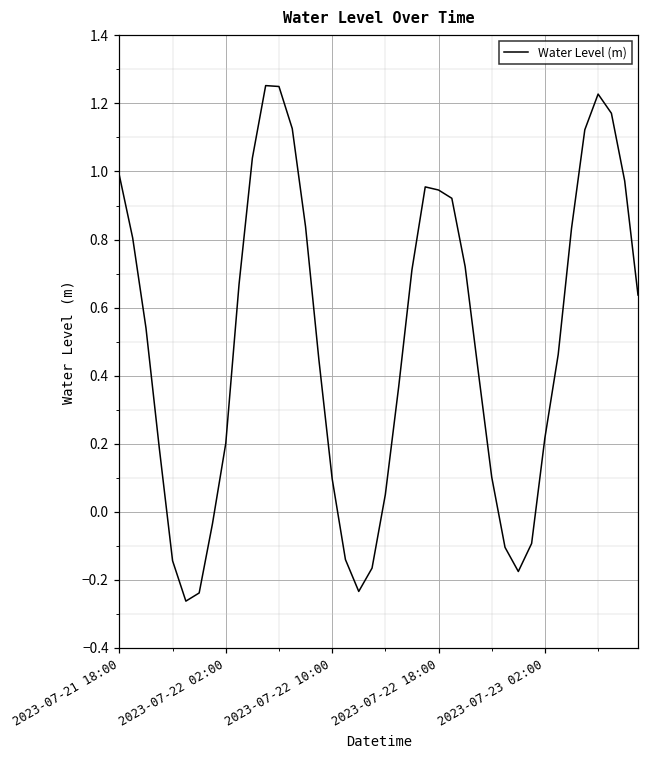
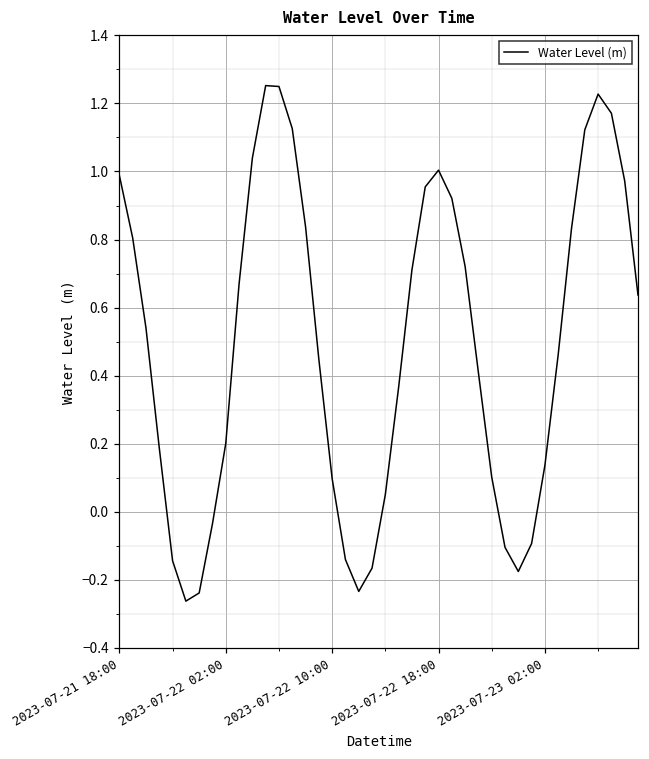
  {
    "2023-07-21 18:00": 0.99,
    "2023-07-22 02:00": 0.20,
    "2023-07-22 10:00": 0.10,
-   "2023-07-22 18:00": 0.95,
-   "2023-07-23 02:00": 0.22
+   "2023-07-22 18:00": 1.00,
+   "2023-07-23 02:00": 0.14
  }
